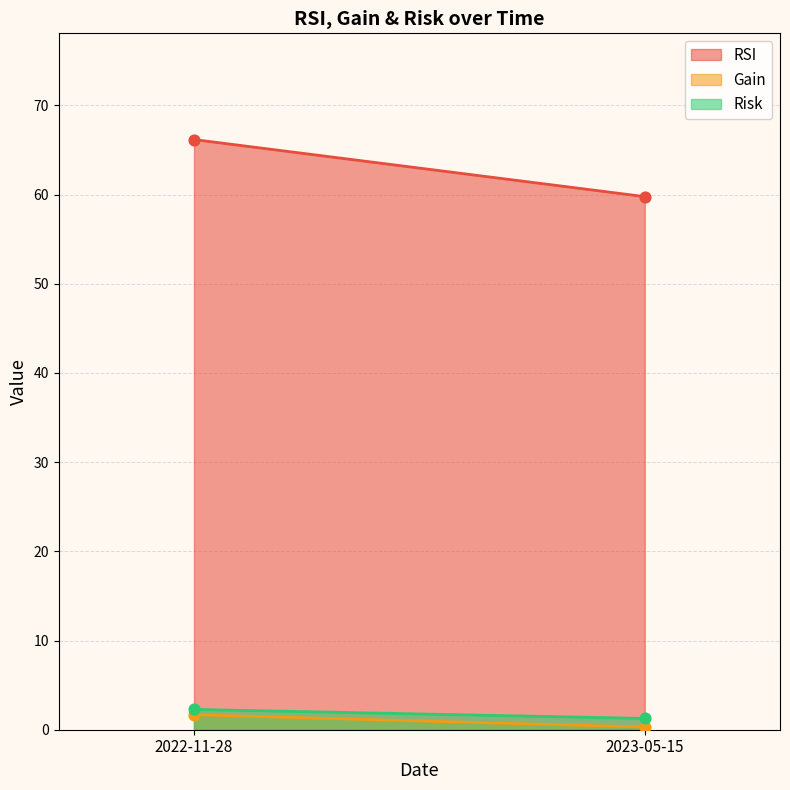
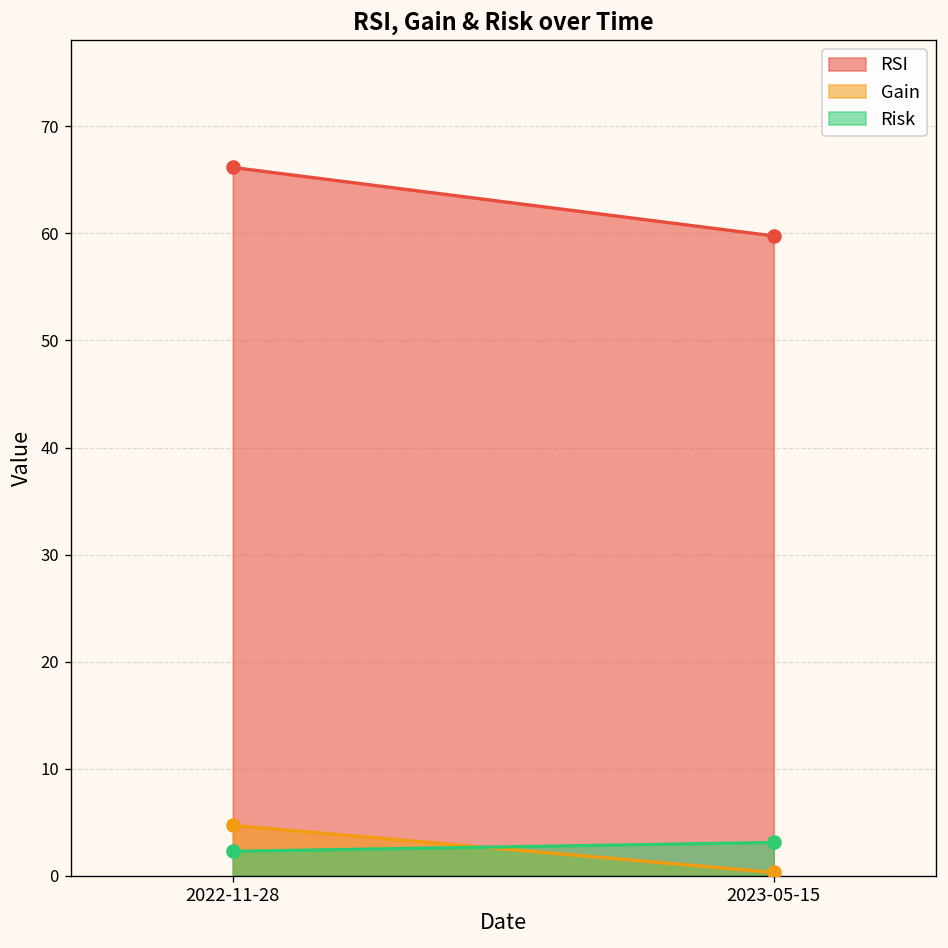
  {
    "RSI": {
      "2022-11-28": 66,
      "2023-05-15": 60
    },
    "Gain": {
-     "2022-11-28": 2,
+     "2022-11-28": 5,
      "2023-05-15": 0
    },
    "Risk": {
      "2022-11-28": 2,
-     "2023-05-15": 1
+     "2023-05-15": 3
    }
  }
